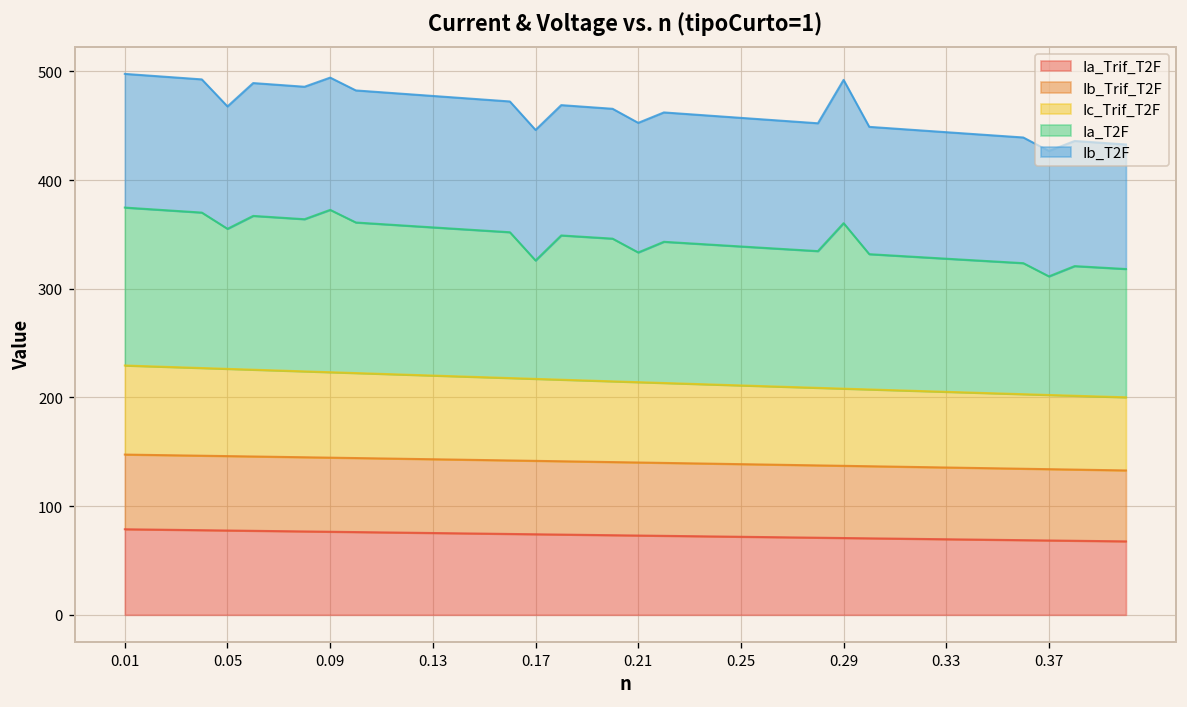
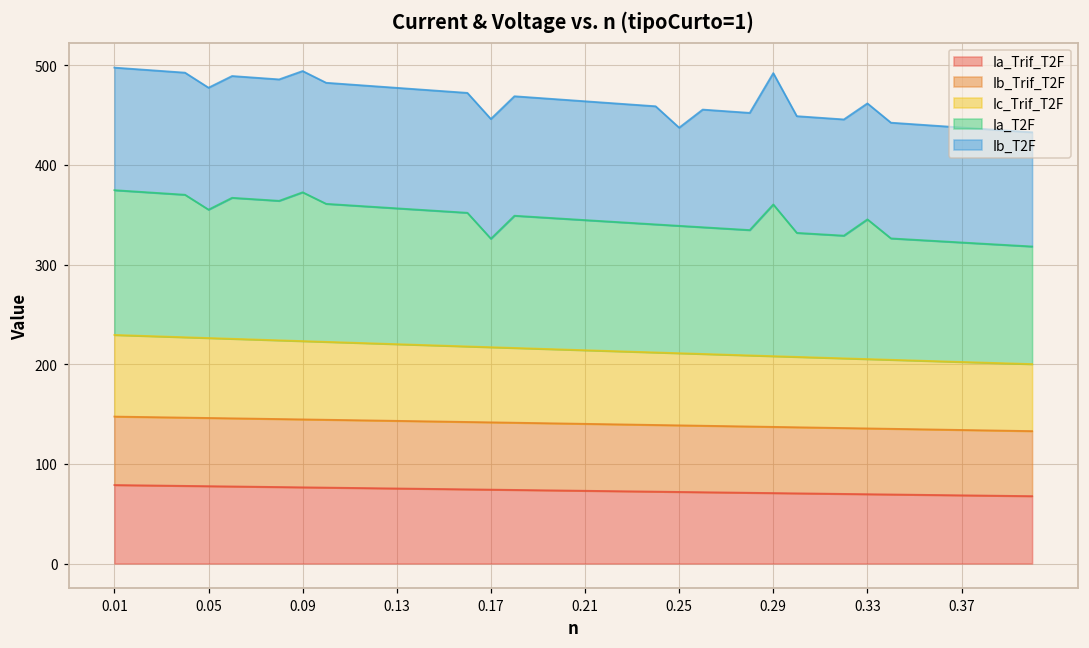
  {
    "Ia_T2F": {
      "0.01": 150,
      "0.05": 130,
      "0.09": 150,
      "0.13": 140,
      "0.17": 110,
-     "0.21": 120,
+     "0.21": 130,
      "0.25": 130,
      "0.29": 150,
-     "0.33": 120,
-     "0.37": 110
+     "0.33": 140,
+     "0.37": 120
    },
    "Ib_T2F": {
      "0.01": 120,
-     "0.05": 110,
+     "0.05": 120,
      "0.09": 120,
      "0.13": 120,
      "0.17": 120,
      "0.21": 120,
-     "0.25": 120,
+     "0.25": 100,
      "0.29": 130,
      "0.33": 120
    }
  }
